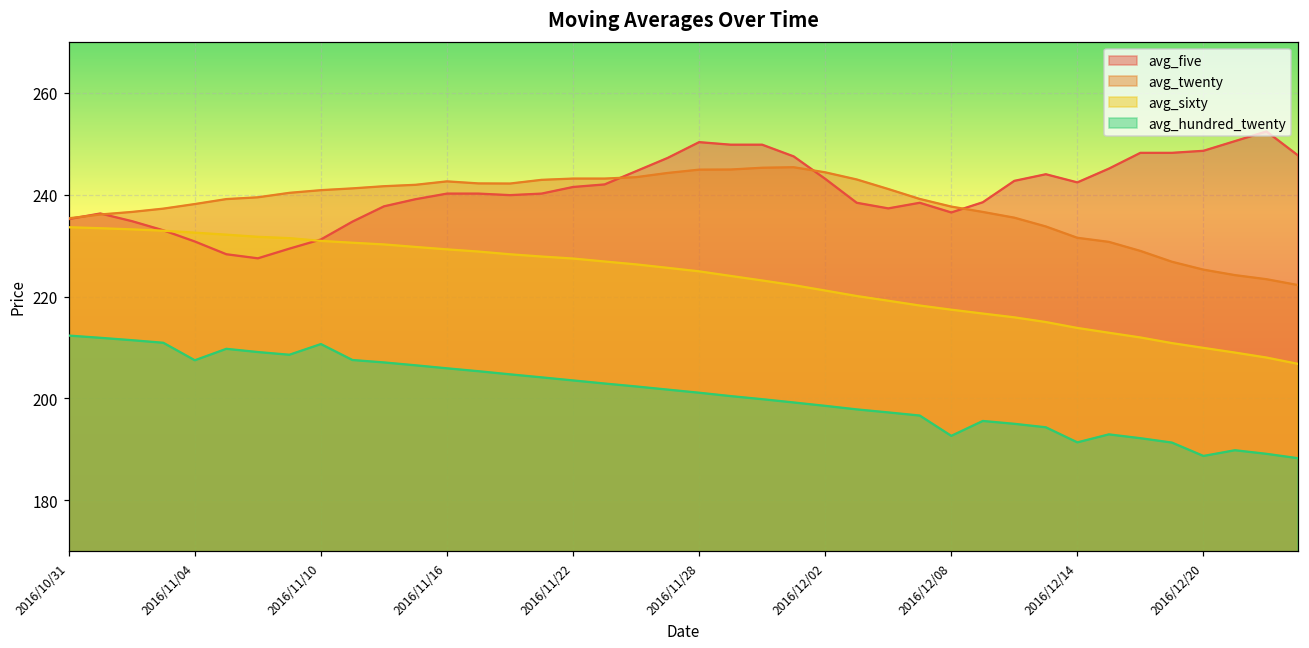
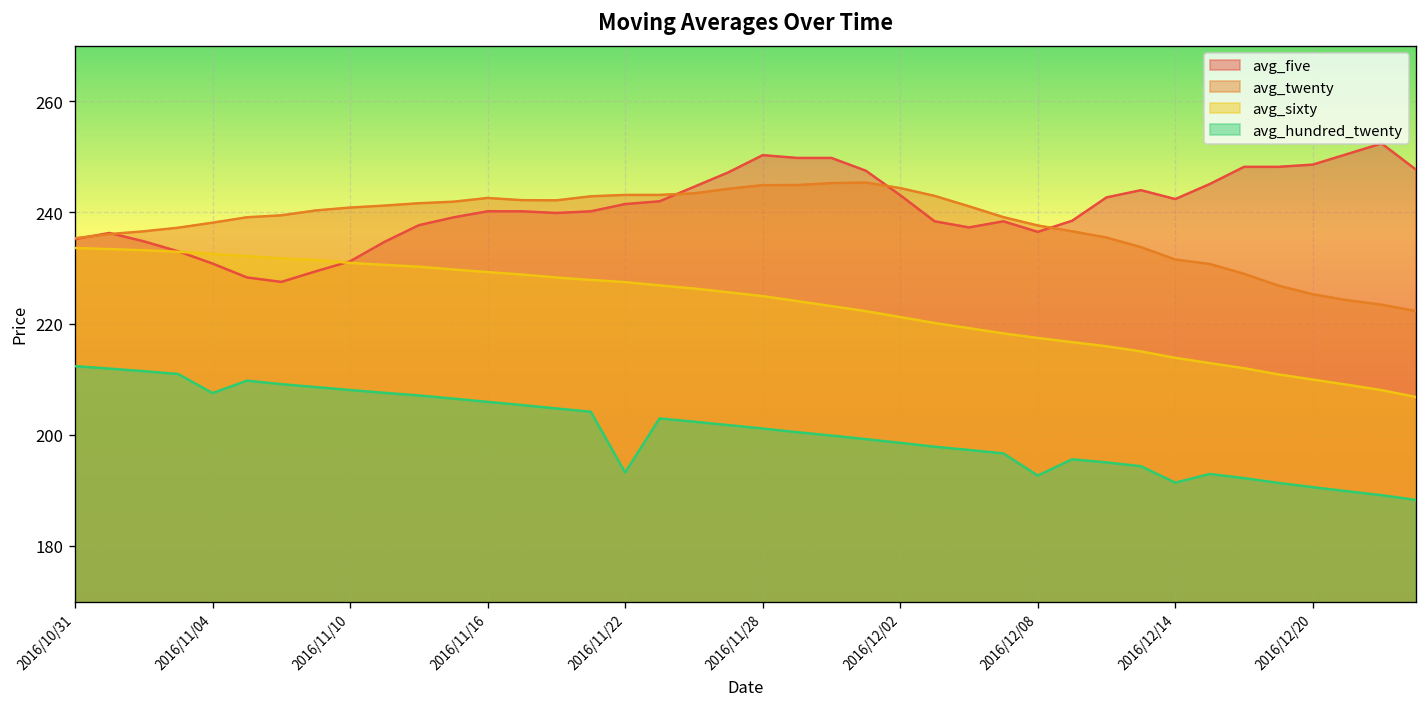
  {
    "avg_hundred_twenty": {
      "2016/10/31": 212,
      "2016/11/04": 207,
-     "2016/11/10": 211,
+     "2016/11/10": 208,
      "2016/11/16": 206,
-     "2016/11/22": 204,
+     "2016/11/22": 193,
      "2016/11/28": 201,
      "2016/12/02": 199,
      "2016/12/08": 193,
      "2016/12/14": 191,
-     "2016/12/20": 189
+     "2016/12/20": 191
    }
  }
